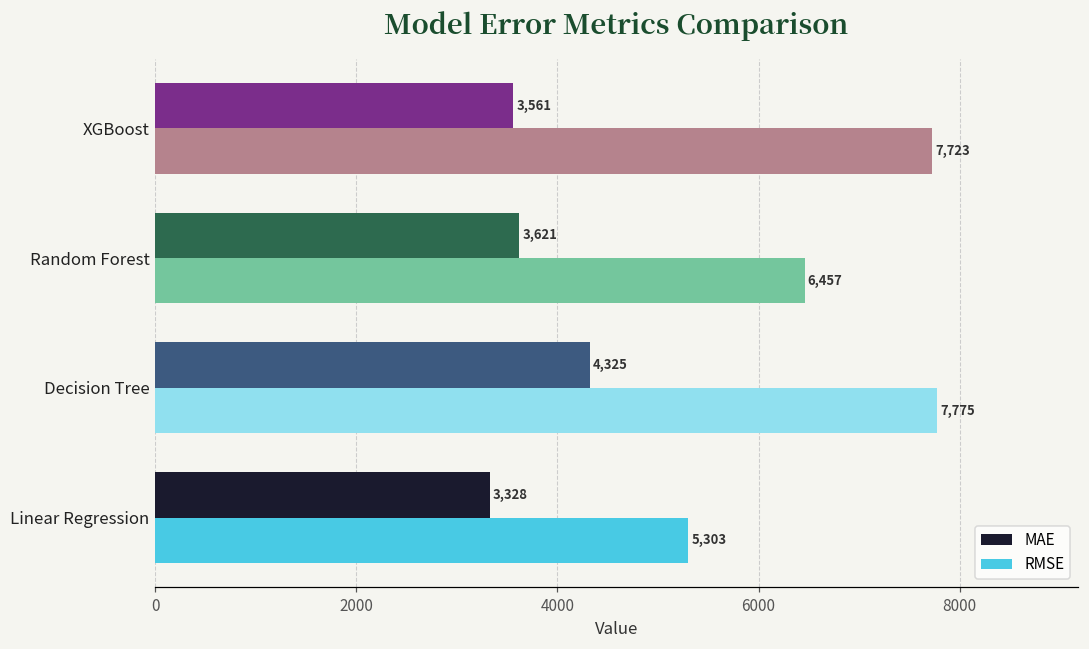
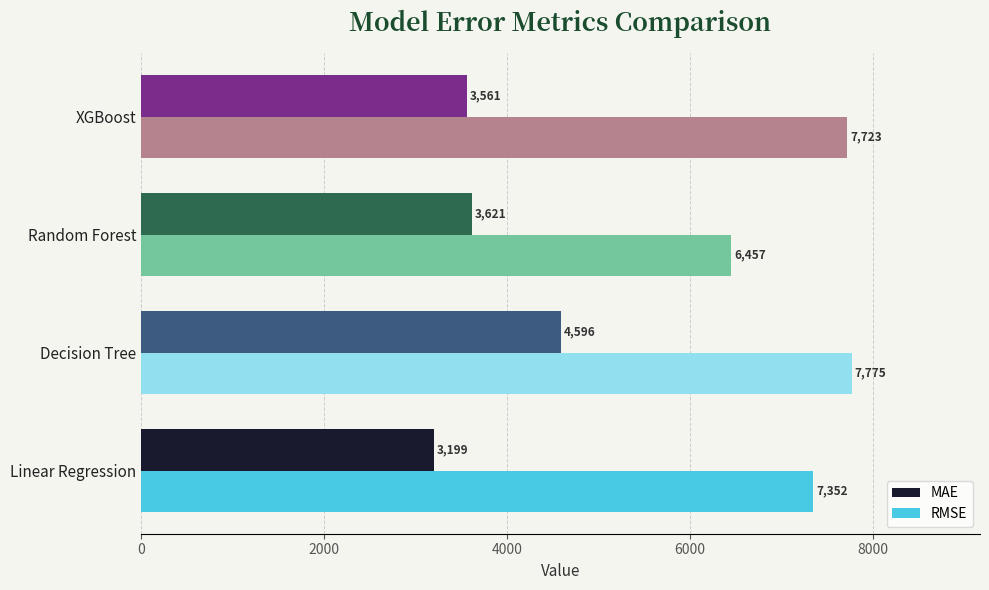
  {
    "MAE": {
      "XGBoost": "3,561",
      "Random Forest": "3,621",
-     "Decision Tree": "4,325",
-     "Linear Regression": "3,328"
+     "Decision Tree": "4,596",
+     "Linear Regression": "3,199"
    },
    "RMSE": {
      "XGBoost": "7,723",
      "Random Forest": "6,457",
      "Decision Tree": "7,775",
-     "Linear Regression": "5,303"
+     "Linear Regression": "7,352"
    }
  }
